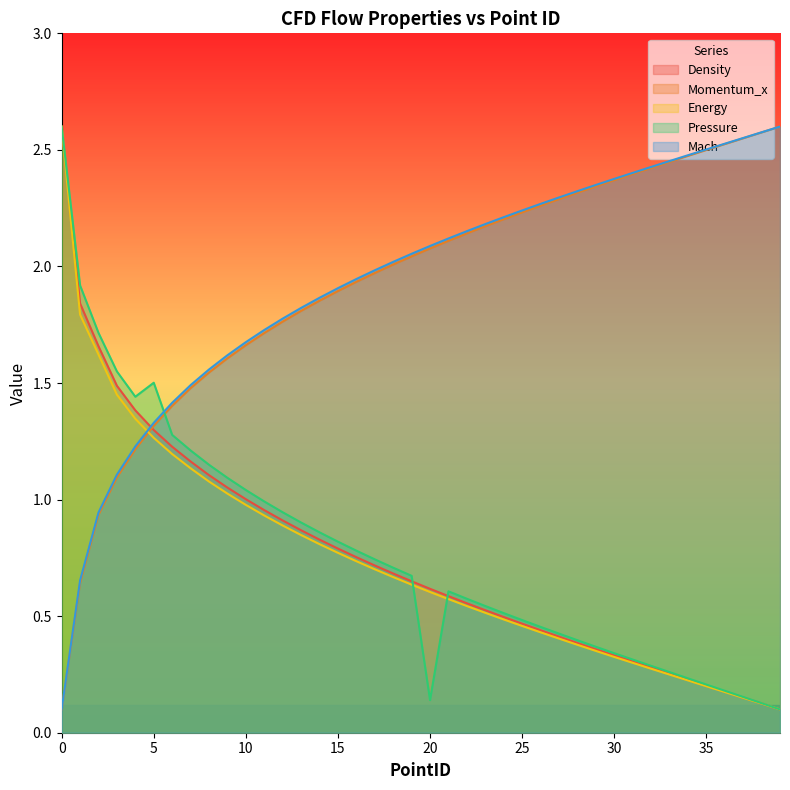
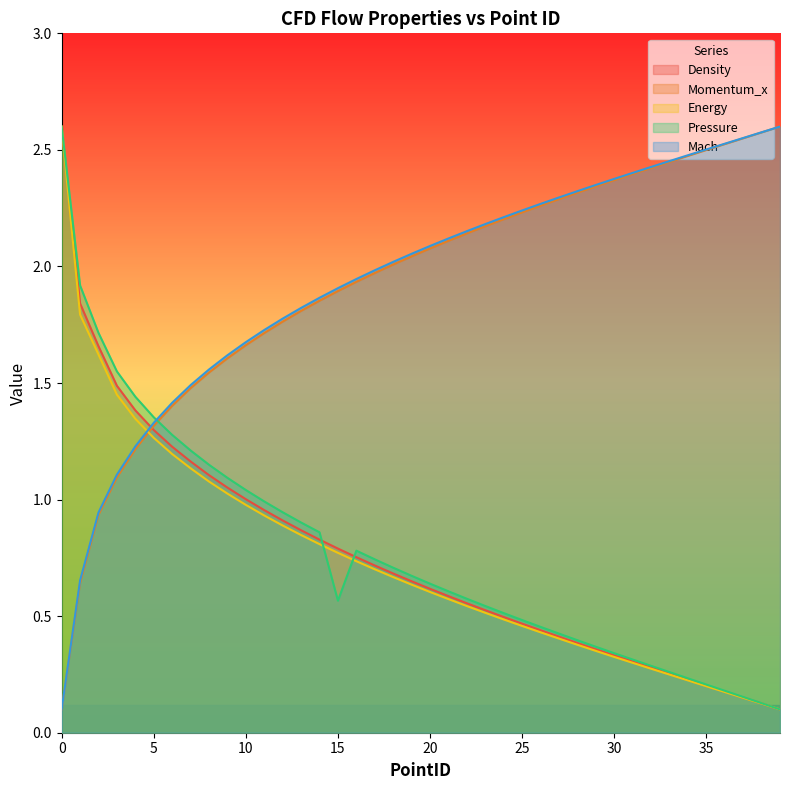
  {
    "Pressure": {
-     "5": 1.50,
+     "5": 1.35,
      "10": 1.04,
-     "15": 0.82,
-     "20": 0.14,
+     "15": 0.57,
+     "20": 0.64,
      "25": 0.48
    },
    "Mach": {
      "5": 1.33,
      "10": 1.68,
      "15": 1.91
    }
  }
